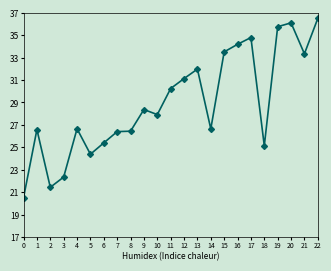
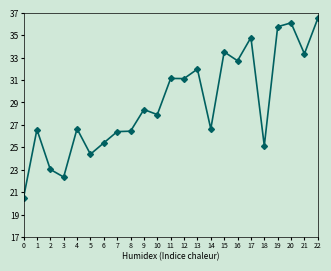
  {
    "0": 20.5,
    "1": 26.6,
-   "2": 21.4,
+   "2": 23.0,
    "3": 22.3,
    "4": 26.7,
    "5": 24.4,
    "6": 25.4,
    "7": 26.4,
    "8": 26.4,
    "9": 28.4,
    "10": 27.9,
-   "11": 30.2,
+   "11": 31.1,
    "12": 31.1,
    "13": 32.0,
    "14": 26.6,
    "15": 33.5,
-   "16": 34.2,
+   "16": 32.7,
    "17": 34.8,
    "18": 25.1,
    "19": 35.8,
    "20": 36.1,
    "21": 33.3,
    "22": 36.5
  }
